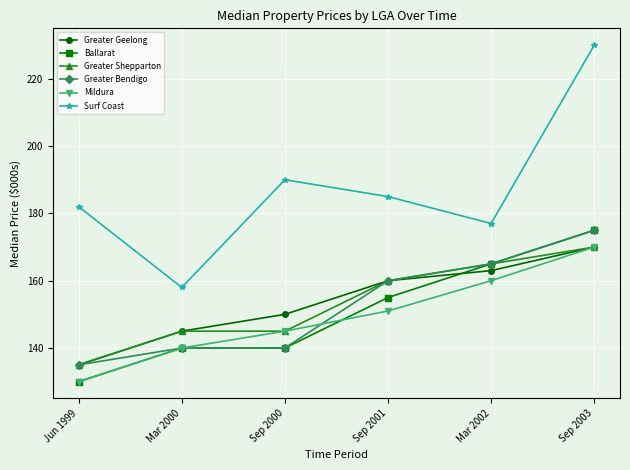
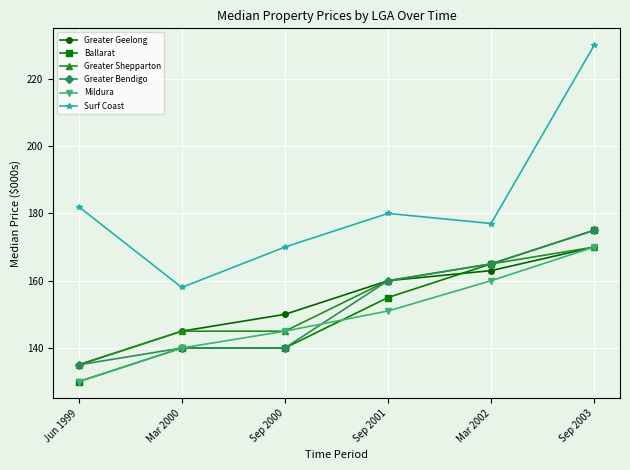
  {
    "Surf Coast": {
      "Jun 1999": 182,
      "Mar 2000": 158,
-     "Sep 2000": 190,
-     "Sep 2001": 185,
+     "Sep 2000": 170,
+     "Sep 2001": 180,
      "Mar 2002": 177,
      "Sep 2003": 230
    }
  }
